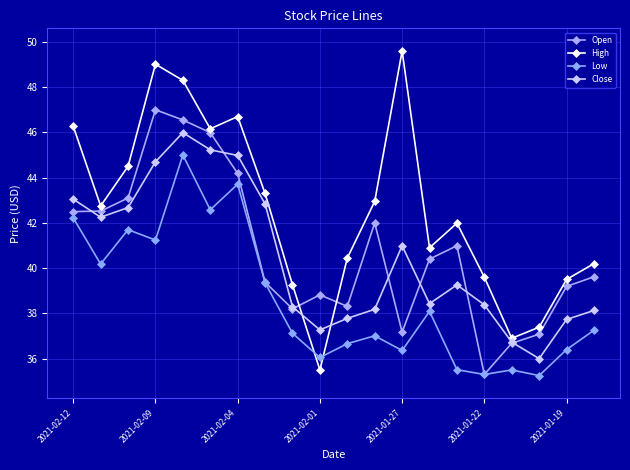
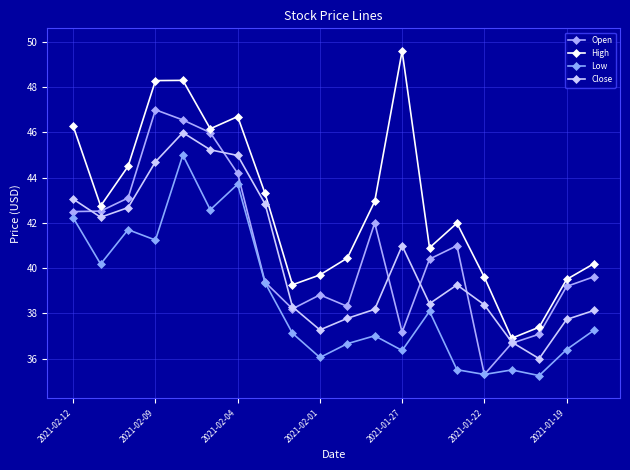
  {
    "High": {
      "2021-02-12": 46.3,
-     "2021-02-09": 49.0,
+     "2021-02-09": 48.3,
      "2021-02-04": 46.7,
-     "2021-02-01": 35.5,
+     "2021-02-01": 39.7,
      "2021-01-27": 49.6,
      "2021-01-22": 39.6,
      "2021-01-19": 39.5
    }
  }
